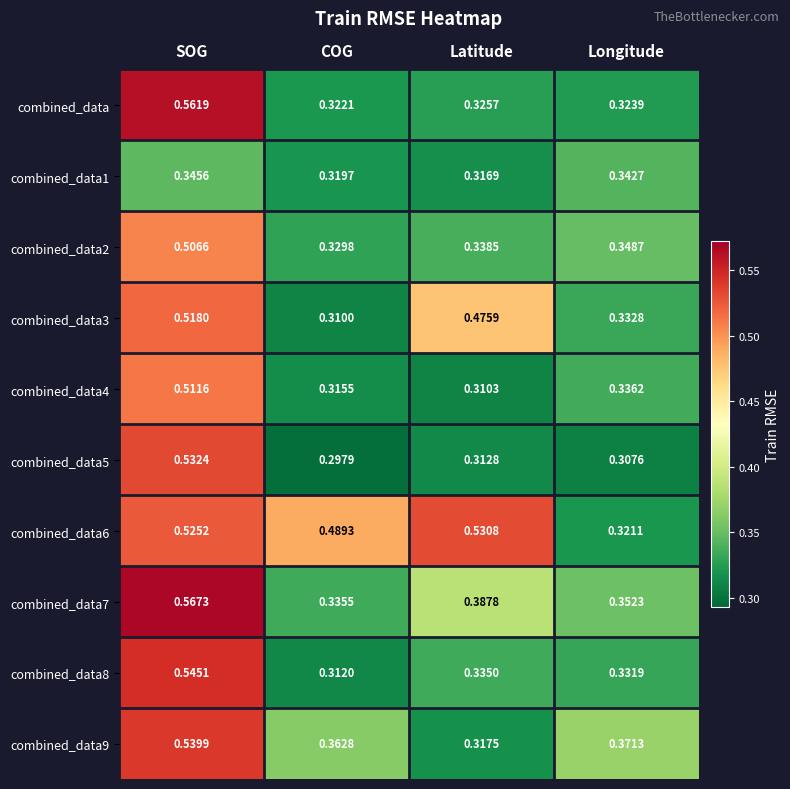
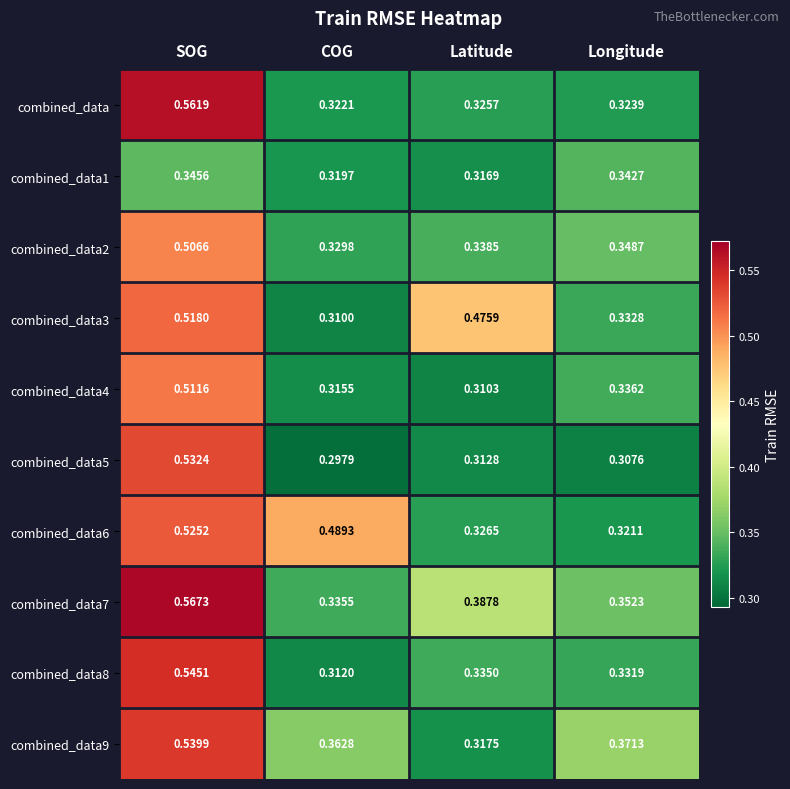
  {
    "combined_data": {
      "SOG": 0.5619,
      "COG": 0.3221,
      "Latitude": 0.3257,
      "Longitude": 0.3239
    },
    "combined_data1": {
      "SOG": 0.3456,
      "COG": 0.3197,
      "Latitude": 0.3169,
      "Longitude": 0.3427
    },
    "combined_data2": {
      "SOG": 0.5066,
      "COG": 0.3298,
      "Latitude": 0.3385,
      "Longitude": 0.3487
    },
    "combined_data3": {
      "SOG": 0.5180,
      "COG": 0.3100,
      "Latitude": 0.4759,
      "Longitude": 0.3328
    },
    "combined_data4": {
      "SOG": 0.5116,
      "COG": 0.3155,
      "Latitude": 0.3103,
      "Longitude": 0.3362
    },
    "combined_data5": {
      "SOG": 0.5324,
      "COG": 0.2979,
      "Latitude": 0.3128,
      "Longitude": 0.3076
    },
    "combined_data6": {
      "SOG": 0.5252,
      "COG": 0.4893,
-     "Latitude": 0.5308,
+     "Latitude": 0.3265,
      "Longitude": 0.3211
    },
    "combined_data7": {
      "SOG": 0.5673,
      "COG": 0.3355,
      "Latitude": 0.3878,
      "Longitude": 0.3523
    },
    "combined_data8": {
      "SOG": 0.5451,
      "COG": 0.3120,
      "Latitude": 0.3350,
      "Longitude": 0.3319
    },
    "combined_data9": {
      "SOG": 0.5399,
      "COG": 0.3628,
      "Latitude": 0.3175,
      "Longitude": 0.3713
    }
  }
